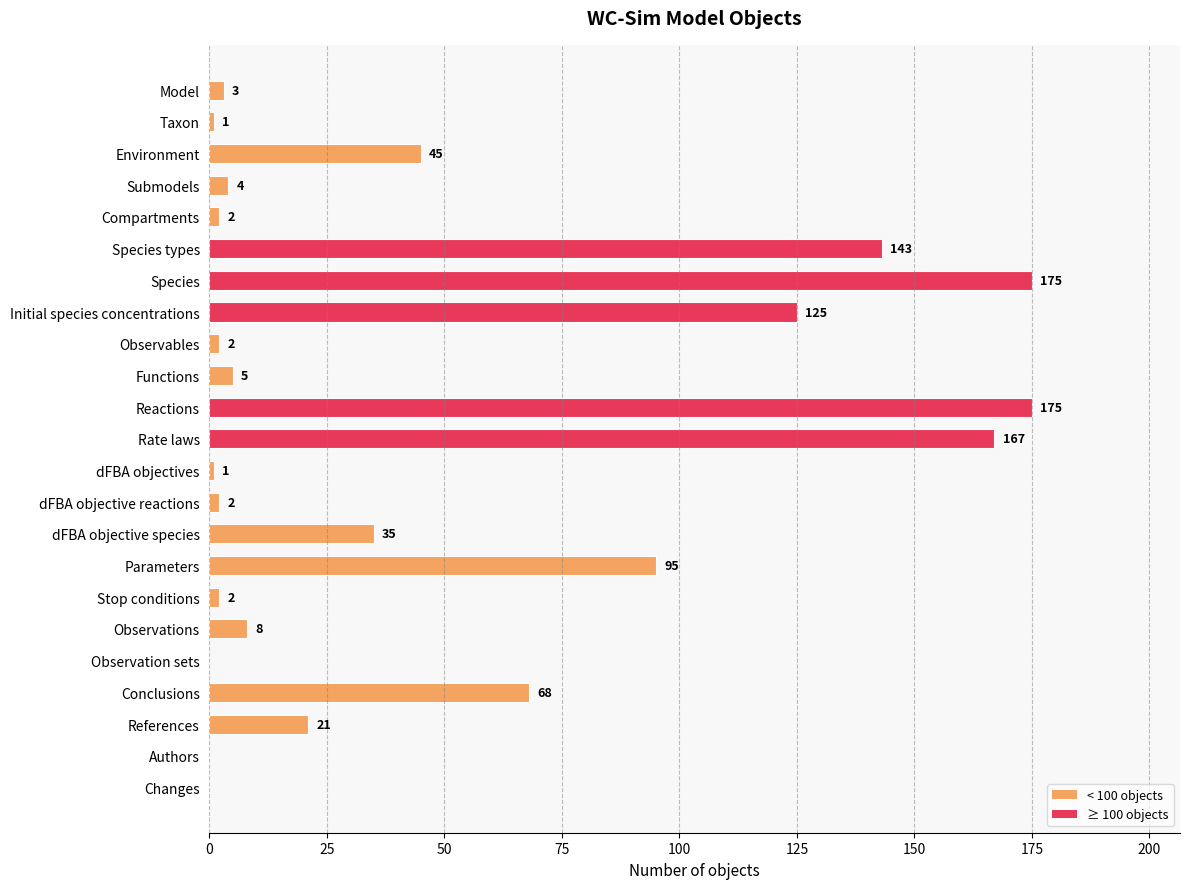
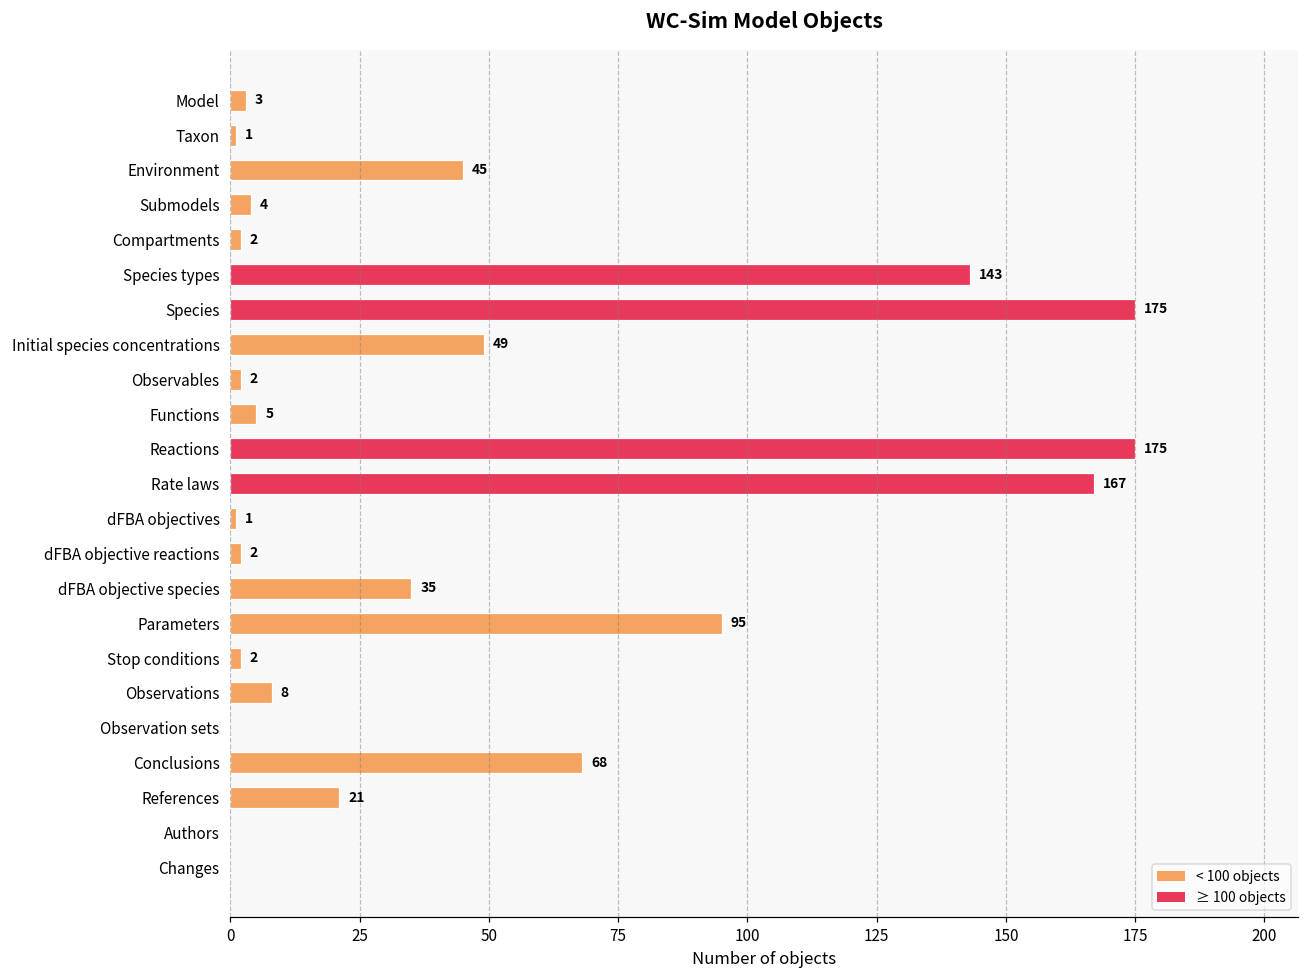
  {
    "Model": 3,
    "Taxon": 1,
    "Environment": 45,
    "Submodels": 4,
    "Compartments": 2,
    "Species types": 143,
    "Species": 175,
-   "Initial species concentrations": 125,
+   "Initial species concentrations": 49,
    "Observables": 2,
    "Functions": 5,
    "Reactions": 175,
    "Rate laws": 167,
    "dFBA objectives": 1,
    "dFBA objective reactions": 2,
    "dFBA objective species": 35,
    "Parameters": 95,
    "Stop conditions": 2,
    "Observations": 8,
    "Conclusions": 68,
    "References": 21
  }
